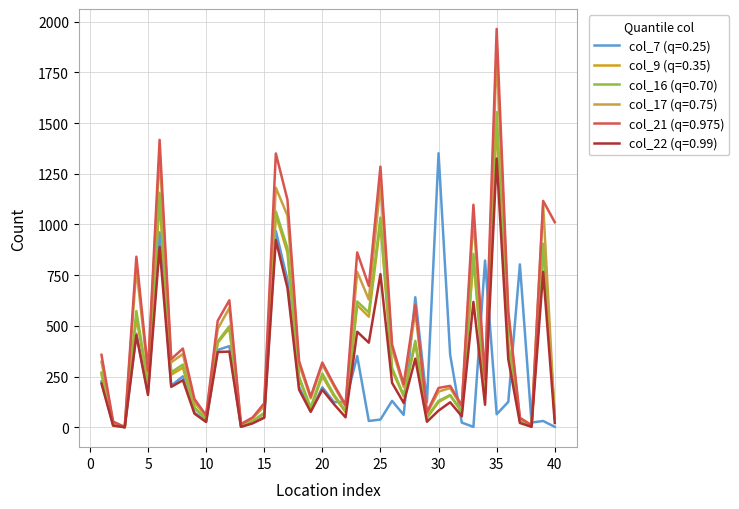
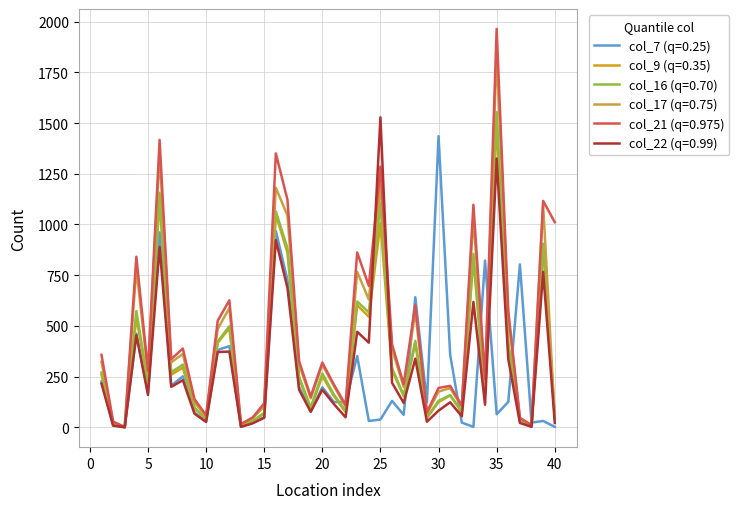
  {
    "col_7 (q=0.25)": {
      "25": 40,
-     "30": 1350,
+     "30": 1440,
      "35": 60,
      "40": 0
    },
    "col_16 (q=0.70)": {
      "20": 270,
-     "25": 1030,
+     "25": 1110,
      "35": 1550
    },
    "col_21 (q=0.975)": {
      "5": 280,
      "15": 120,
      "25": 1290,
      "30": 190,
      "35": 1960,
      "40": 1010
    },
    "col_22 (q=0.99)": {
-     "25": 760,
+     "25": 1530,
      "30": 80,
      "35": 1330,
      "40": 20
    }
  }
